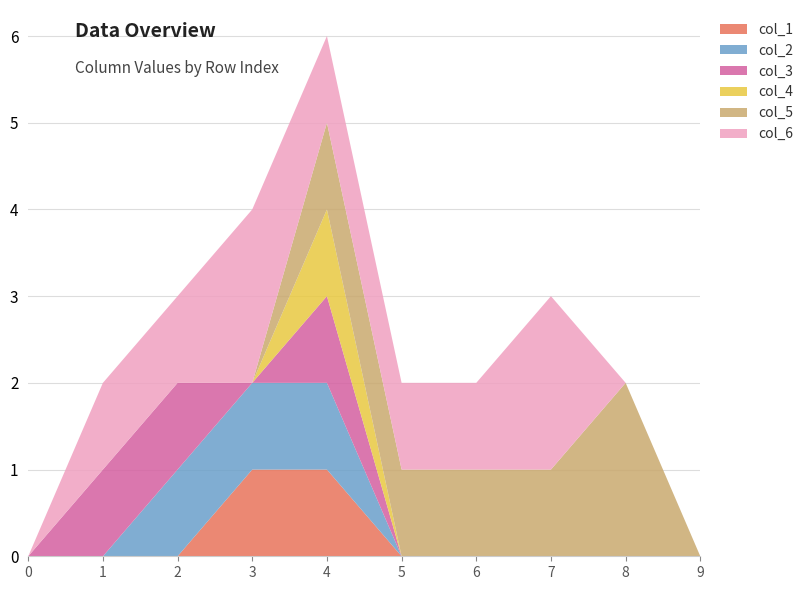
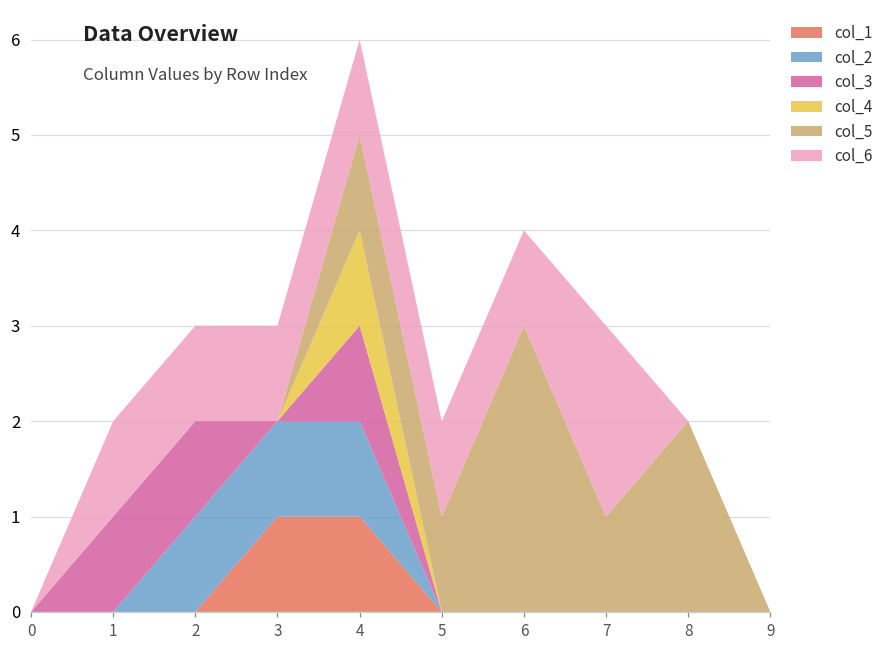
  {
    "col_1": {
      "2": 0,
      "3": 1,
      "4": 1
    },
    "col_5": {
-     "6": 1
+     "6": 3
    },
    "col_6": {
-     "3": 2
+     "3": 1
    }
  }
